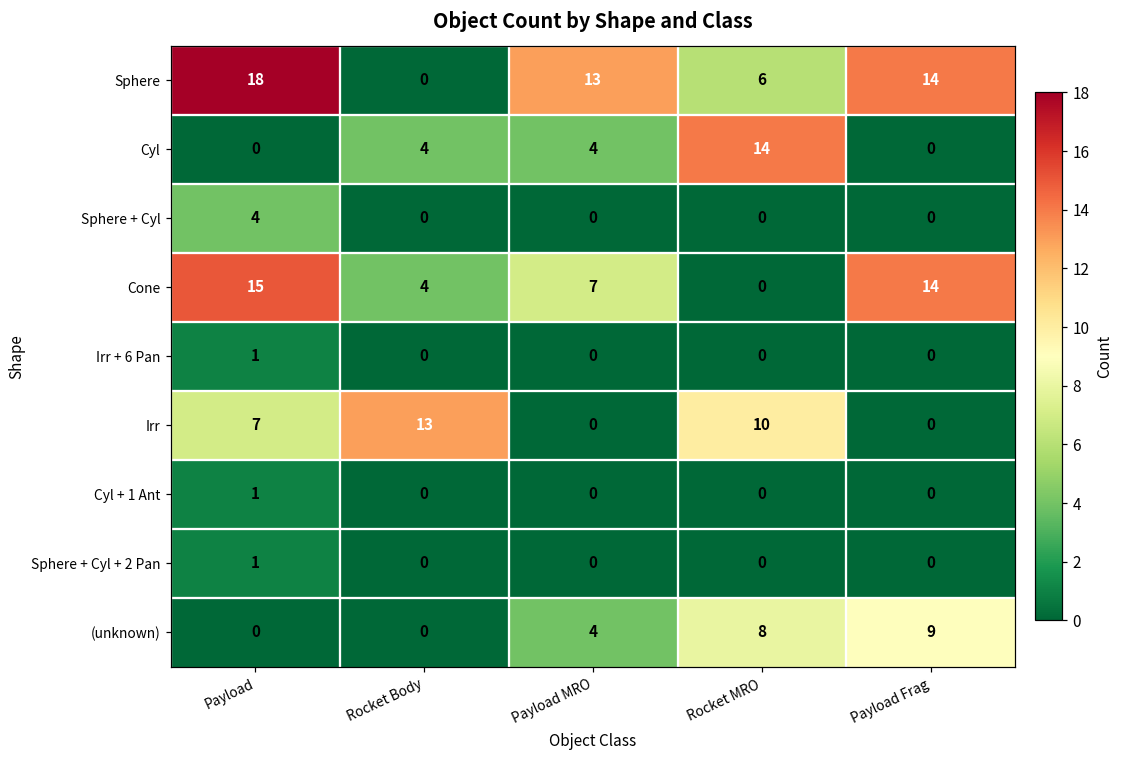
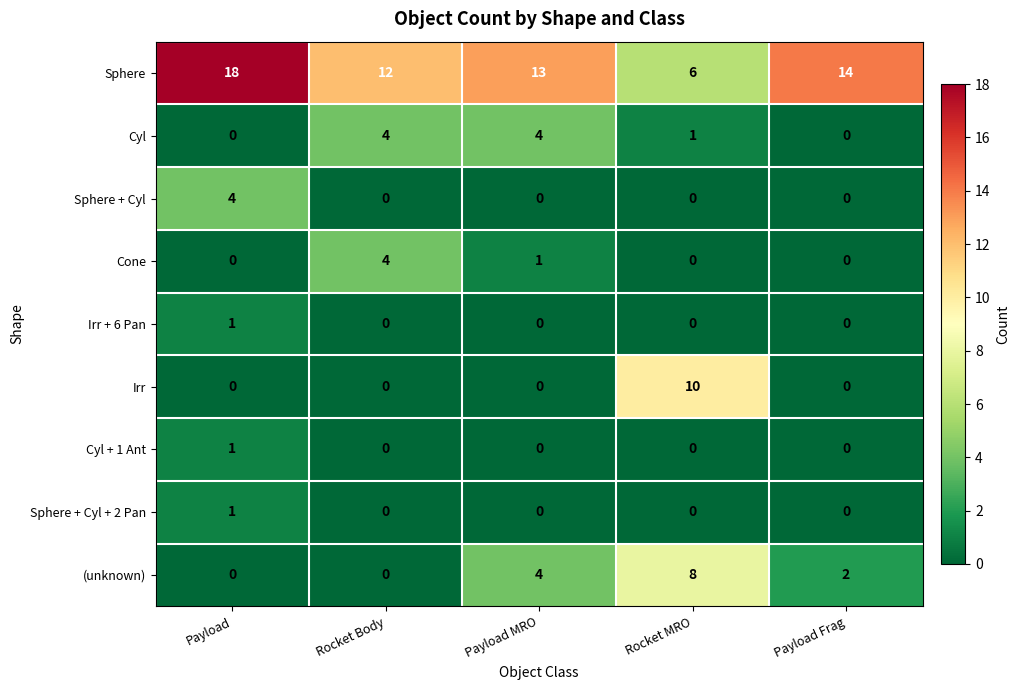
  {
    "Sphere": {
      "Payload": 18,
-     "Rocket Body": 0,
+     "Rocket Body": 12,
      "Payload MRO": 13,
      "Rocket MRO": 6,
      "Payload Frag": 14
    },
    "Cyl": {
      "Payload": 0,
      "Rocket Body": 4,
      "Payload MRO": 4,
-     "Rocket MRO": 14,
+     "Rocket MRO": 1,
      "Payload Frag": 0
    },
    "Sphere + Cyl": {
      "Payload": 4,
      "Rocket Body": 0,
      "Payload MRO": 0,
      "Rocket MRO": 0,
      "Payload Frag": 0
    },
    "Cone": {
-     "Payload": 15,
+     "Payload": 0,
      "Rocket Body": 4,
-     "Payload MRO": 7,
+     "Payload MRO": 1,
      "Rocket MRO": 0,
-     "Payload Frag": 14
+     "Payload Frag": 0
    },
    "Irr + 6 Pan": {
      "Payload": 1,
      "Rocket Body": 0,
      "Payload MRO": 0,
      "Rocket MRO": 0,
      "Payload Frag": 0
    },
    "Irr": {
-     "Payload": 7,
-     "Rocket Body": 13,
+     "Payload": 0,
+     "Rocket Body": 0,
      "Payload MRO": 0,
      "Rocket MRO": 10,
      "Payload Frag": 0
    },
    "Cyl + 1 Ant": {
      "Payload": 1,
      "Rocket Body": 0,
      "Payload MRO": 0,
      "Rocket MRO": 0,
      "Payload Frag": 0
    },
    "Sphere + Cyl + 2 Pan": {
      "Payload": 1,
      "Rocket Body": 0,
      "Payload MRO": 0,
      "Rocket MRO": 0,
      "Payload Frag": 0
    },
    "(unknown)": {
      "Payload": 0,
      "Rocket Body": 0,
      "Payload MRO": 4,
      "Rocket MRO": 8,
-     "Payload Frag": 9
+     "Payload Frag": 2
    }
  }
